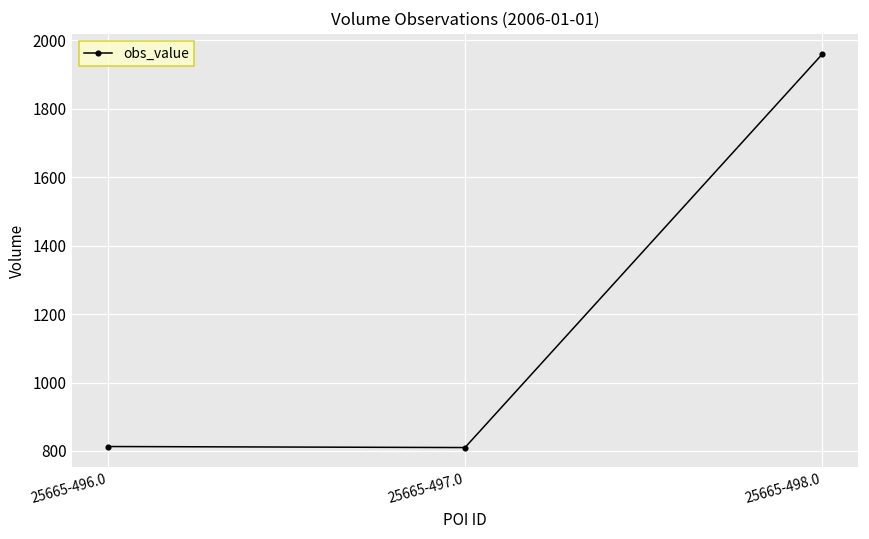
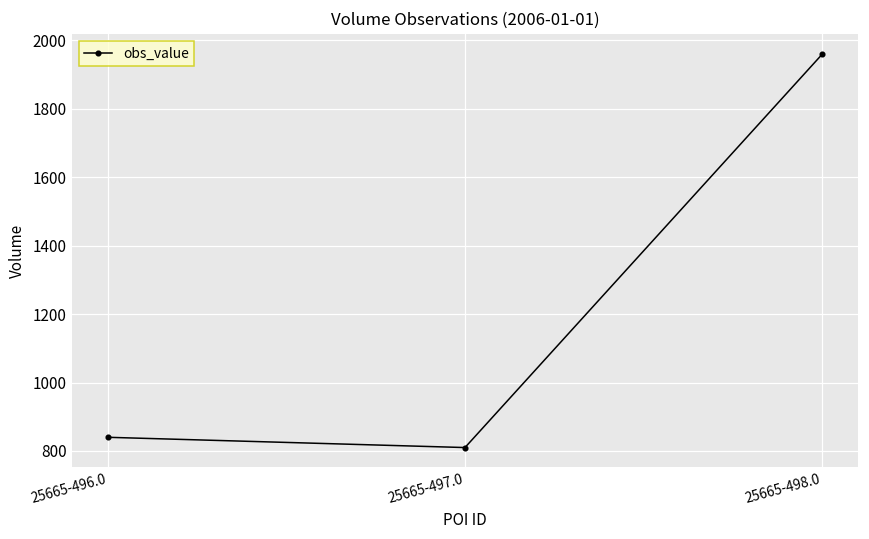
  {
-   "25665-496.0": 810,
+   "25665-496.0": 840,
    "25665-497.0": 810,
    "25665-498.0": 1960
  }
